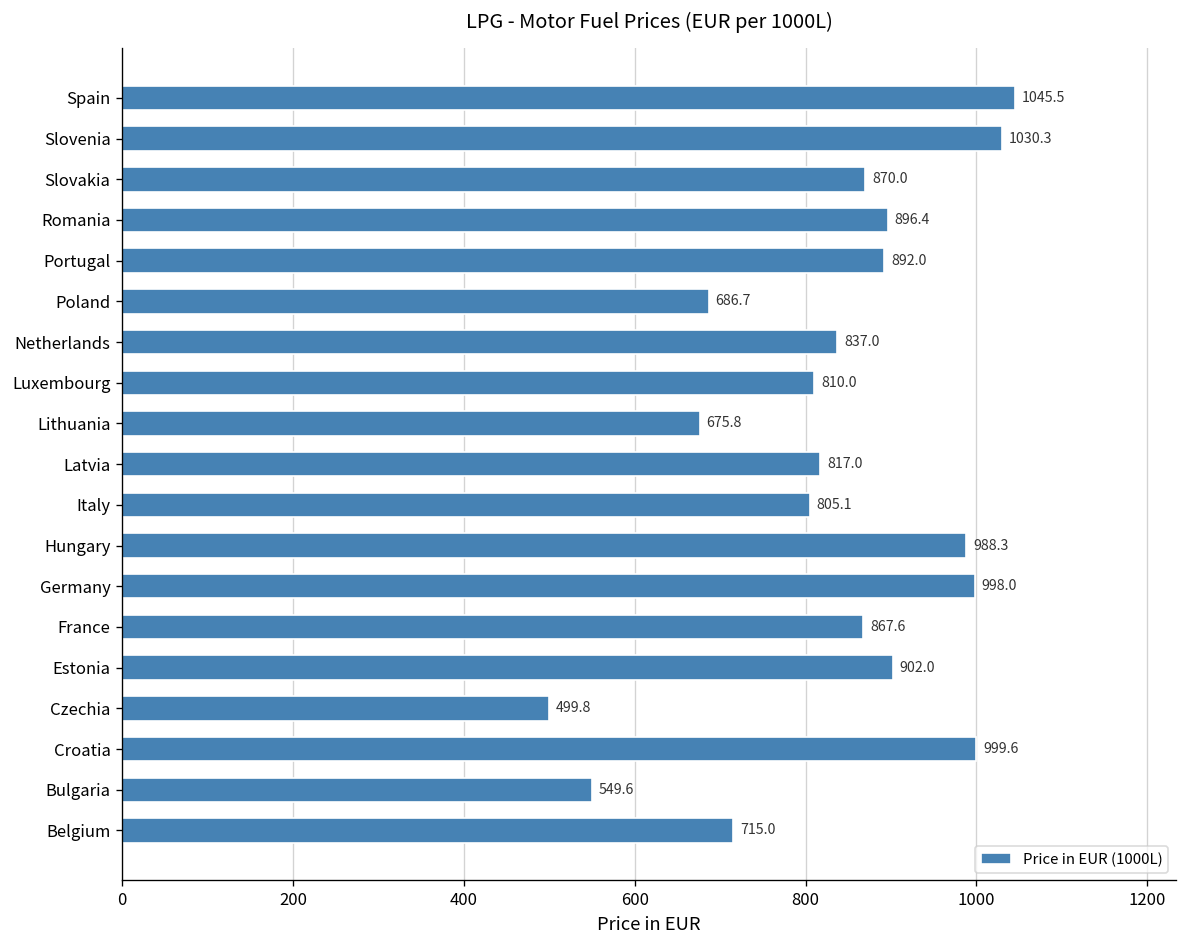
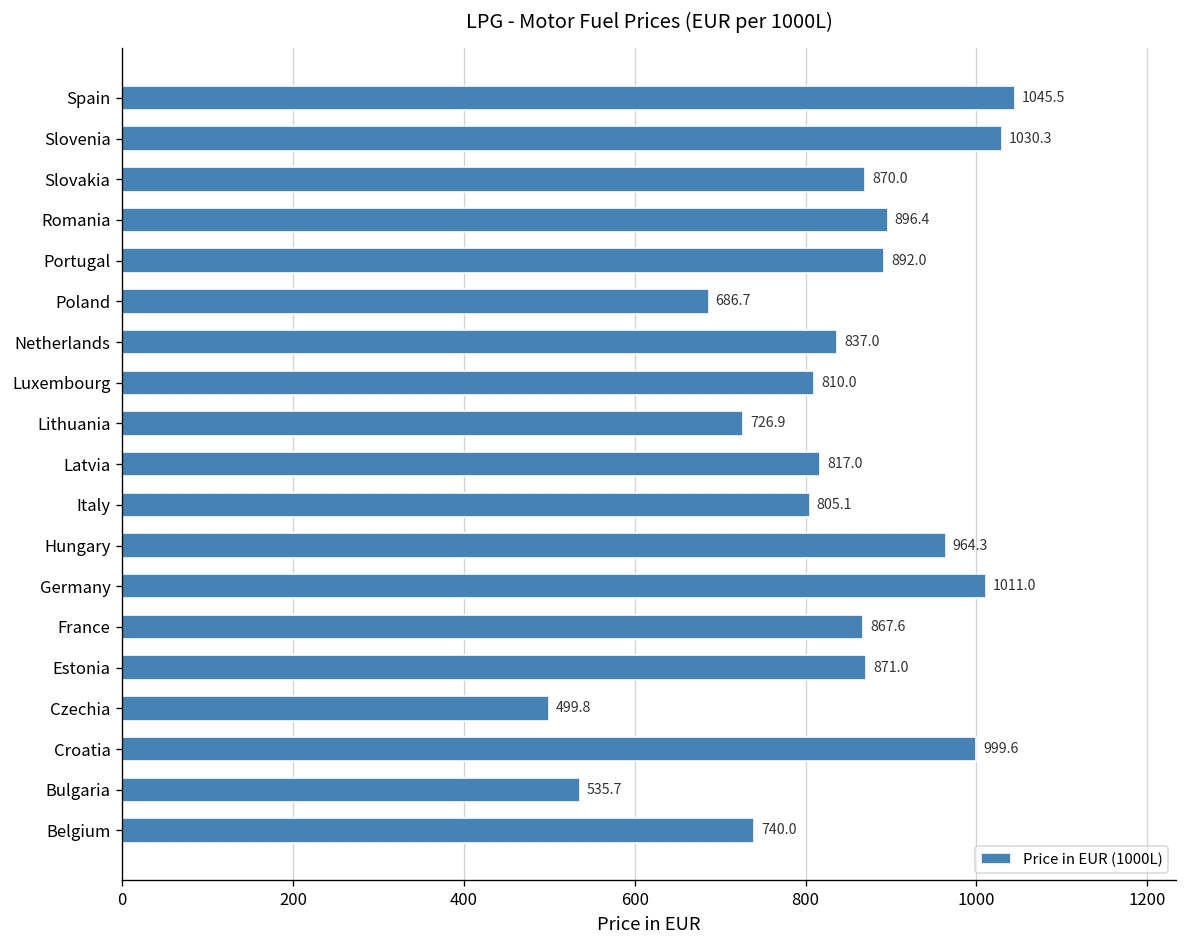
  {
    "Spain": 1045.5,
    "Slovenia": 1030.3,
    "Slovakia": 870.0,
    "Romania": 896.4,
    "Portugal": 892.0,
    "Poland": 686.7,
    "Netherlands": 837.0,
    "Luxembourg": 810.0,
-   "Lithuania": 675.8,
+   "Lithuania": 726.9,
    "Latvia": 817.0,
    "Italy": 805.1,
-   "Hungary": 988.3,
-   "Germany": 998.0,
+   "Hungary": 964.3,
+   "Germany": 1011.0,
    "France": 867.6,
-   "Estonia": 902.0,
+   "Estonia": 871.0,
    "Czechia": 499.8,
    "Croatia": 999.6,
-   "Bulgaria": 549.6,
-   "Belgium": 715.0
+   "Bulgaria": 535.7,
+   "Belgium": 740.0
  }
